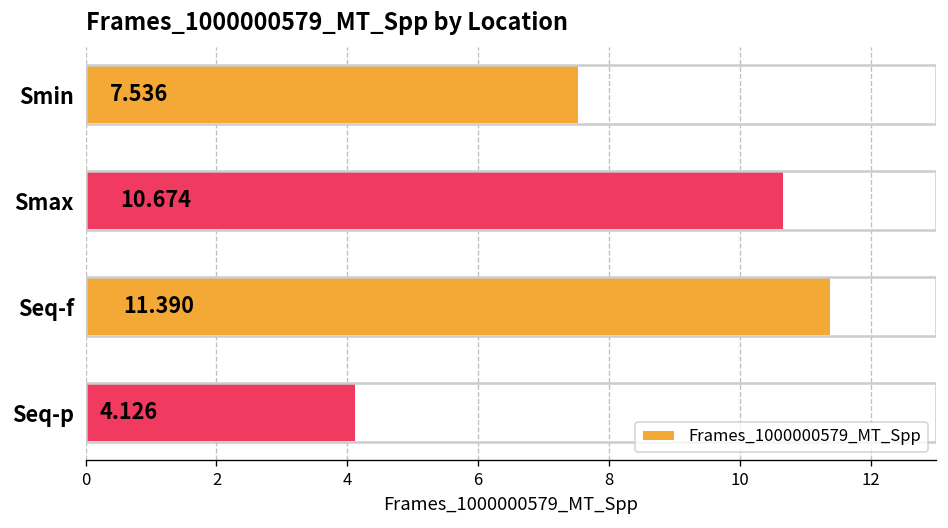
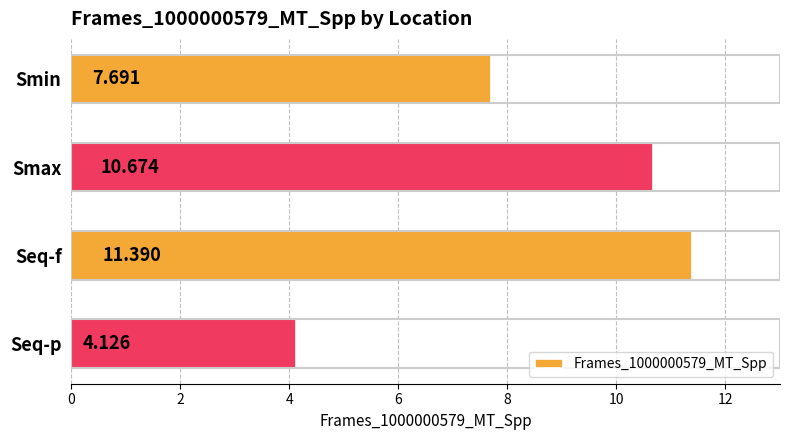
  {
-   "Smin": 7.536,
+   "Smin": 7.691,
    "Smax": 10.674,
    "Seq-f": 11.390,
    "Seq-p": 4.126
  }
